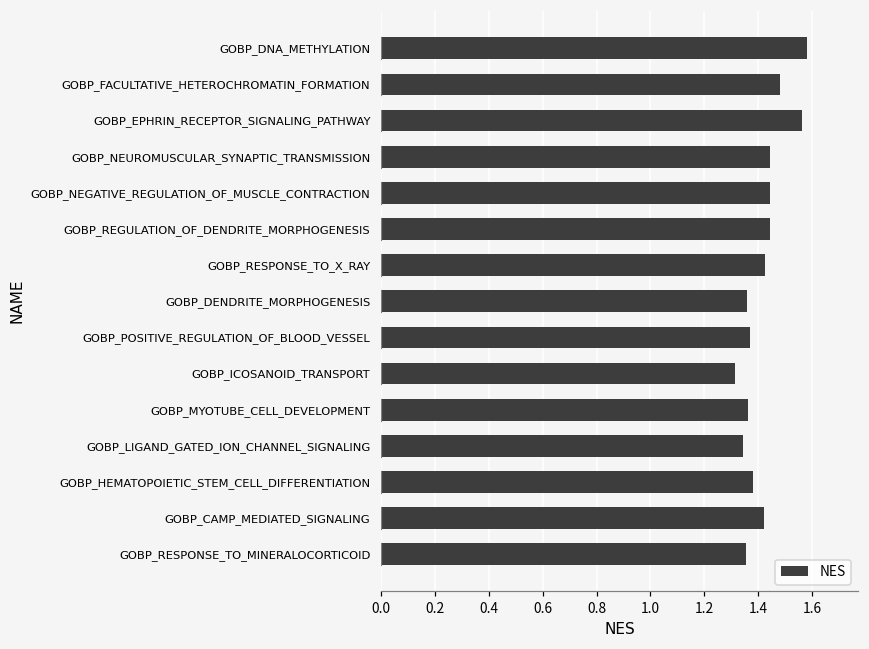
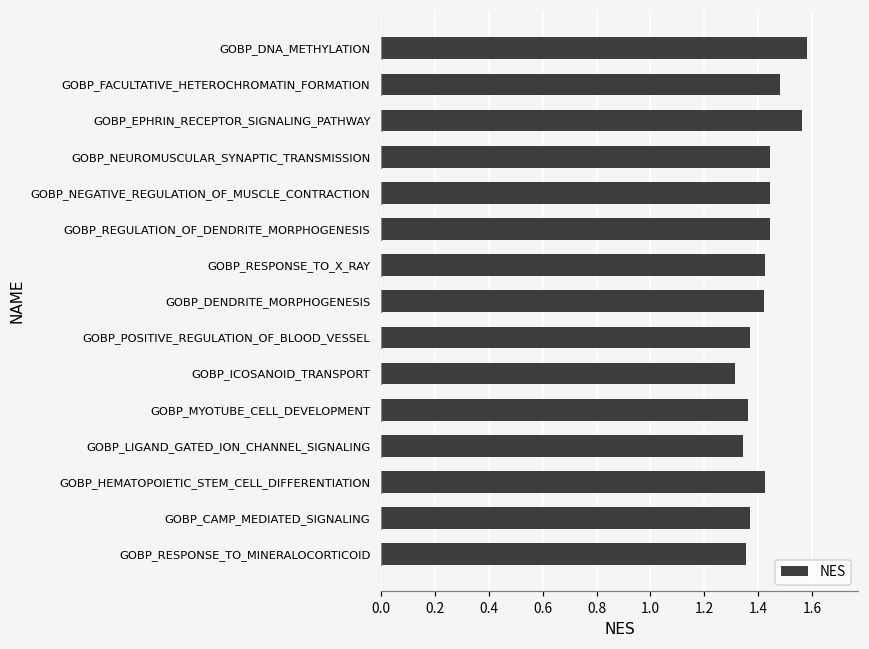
  {
    "NES": {
      "GOBP_DNA_METHYLATION": 1.58,
      "GOBP_FACULTATIVE_HETEROCHROMATIN_FORMATION": 1.48,
      "GOBP_EPHRIN_RECEPTOR_SIGNALING_PATHWAY": 1.56,
      "GOBP_NEUROMUSCULAR_SYNAPTIC_TRANSMISSION": 1.45,
      "GOBP_NEGATIVE_REGULATION_OF_MUSCLE_CONTRACTION": 1.45,
      "GOBP_REGULATION_OF_DENDRITE_MORPHOGENESIS": 1.44,
      "GOBP_RESPONSE_TO_X_RAY": 1.42,
-     "GOBP_DENDRITE_MORPHOGENESIS": 1.36,
+     "GOBP_DENDRITE_MORPHOGENESIS": 1.42,
      "GOBP_POSITIVE_REGULATION_OF_BLOOD_VESSEL": 1.37,
      "GOBP_ICOSANOID_TRANSPORT": 1.31,
      "GOBP_MYOTUBE_CELL_DEVELOPMENT": 1.36,
      "GOBP_LIGAND_GATED_ION_CHANNEL_SIGNALING": 1.34,
-     "GOBP_HEMATOPOIETIC_STEM_CELL_DIFFERENTIATION": 1.38,
-     "GOBP_CAMP_MEDIATED_SIGNALING": 1.42,
+     "GOBP_HEMATOPOIETIC_STEM_CELL_DIFFERENTIATION": 1.42,
+     "GOBP_CAMP_MEDIATED_SIGNALING": 1.37,
      "GOBP_RESPONSE_TO_MINERALOCORTICOID": 1.36
    }
  }
